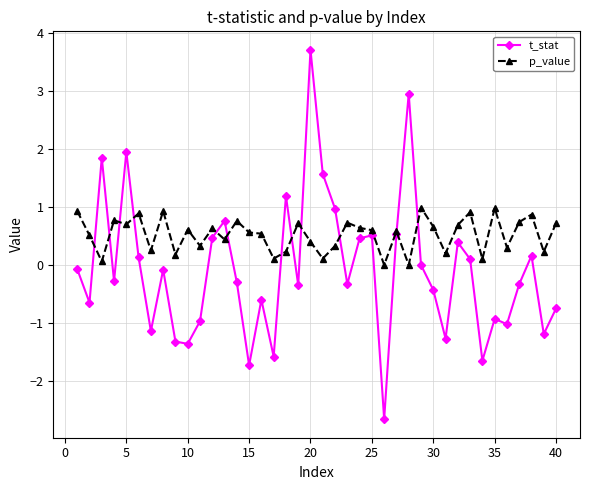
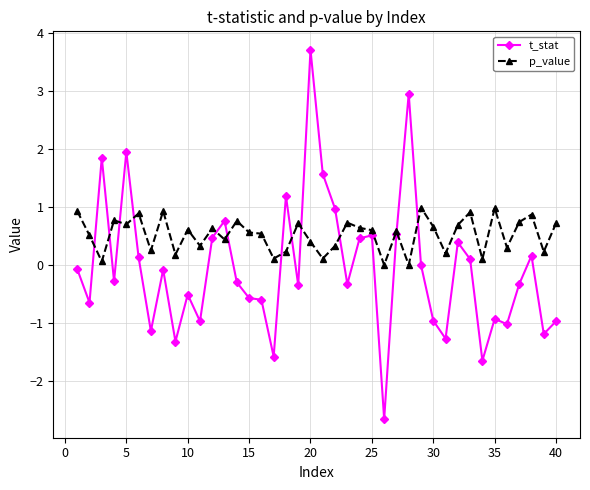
  {
    "t_stat": {
      "5": 2.0,
-     "10": -1.4,
-     "15": -1.7,
+     "10": -0.5,
+     "15": -0.6,
      "20": 3.7,
      "25": 0.5,
-     "30": -0.4,
+     "30": -1.0,
      "35": -0.9,
-     "40": -0.8
+     "40": -1.0
    },
    "p_value": {
      "5": 0.7,
      "10": 0.6,
      "15": 0.6,
      "20": 0.4,
      "25": 0.6,
      "30": 0.7,
      "35": 1.0,
      "40": 0.7
    }
  }
